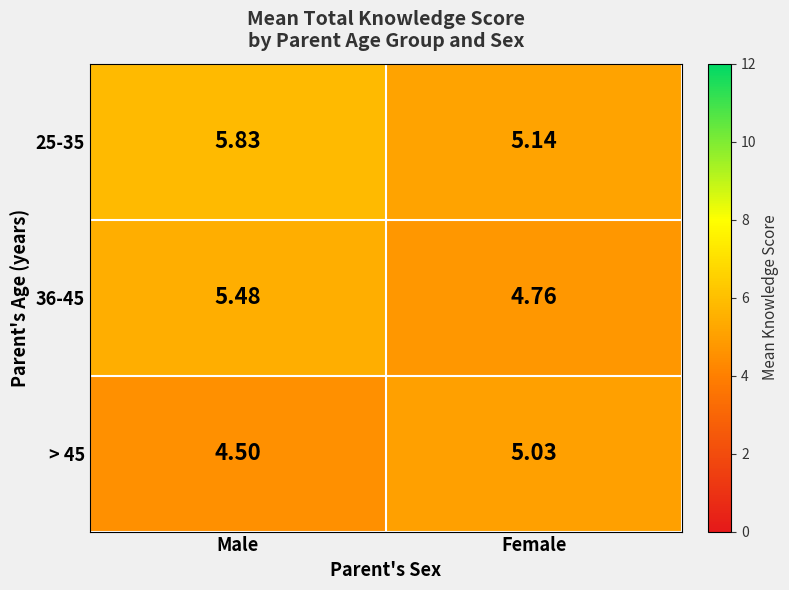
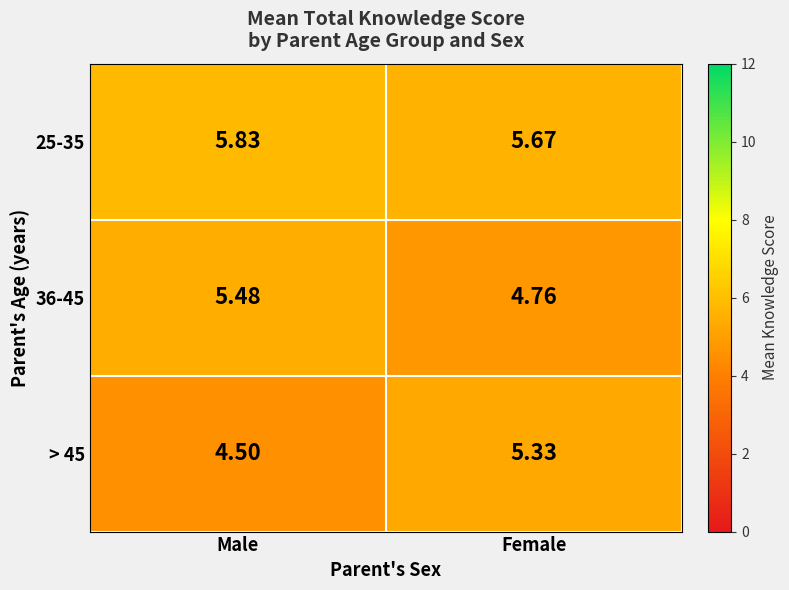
  {
    "25-35": {
      "Male": 5.83,
-     "Female": 5.14
+     "Female": 5.67
    },
    "36-45": {
      "Male": 5.48,
      "Female": 4.76
    },
    "> 45": {
      "Male": 4.50,
-     "Female": 5.03
+     "Female": 5.33
    }
  }
